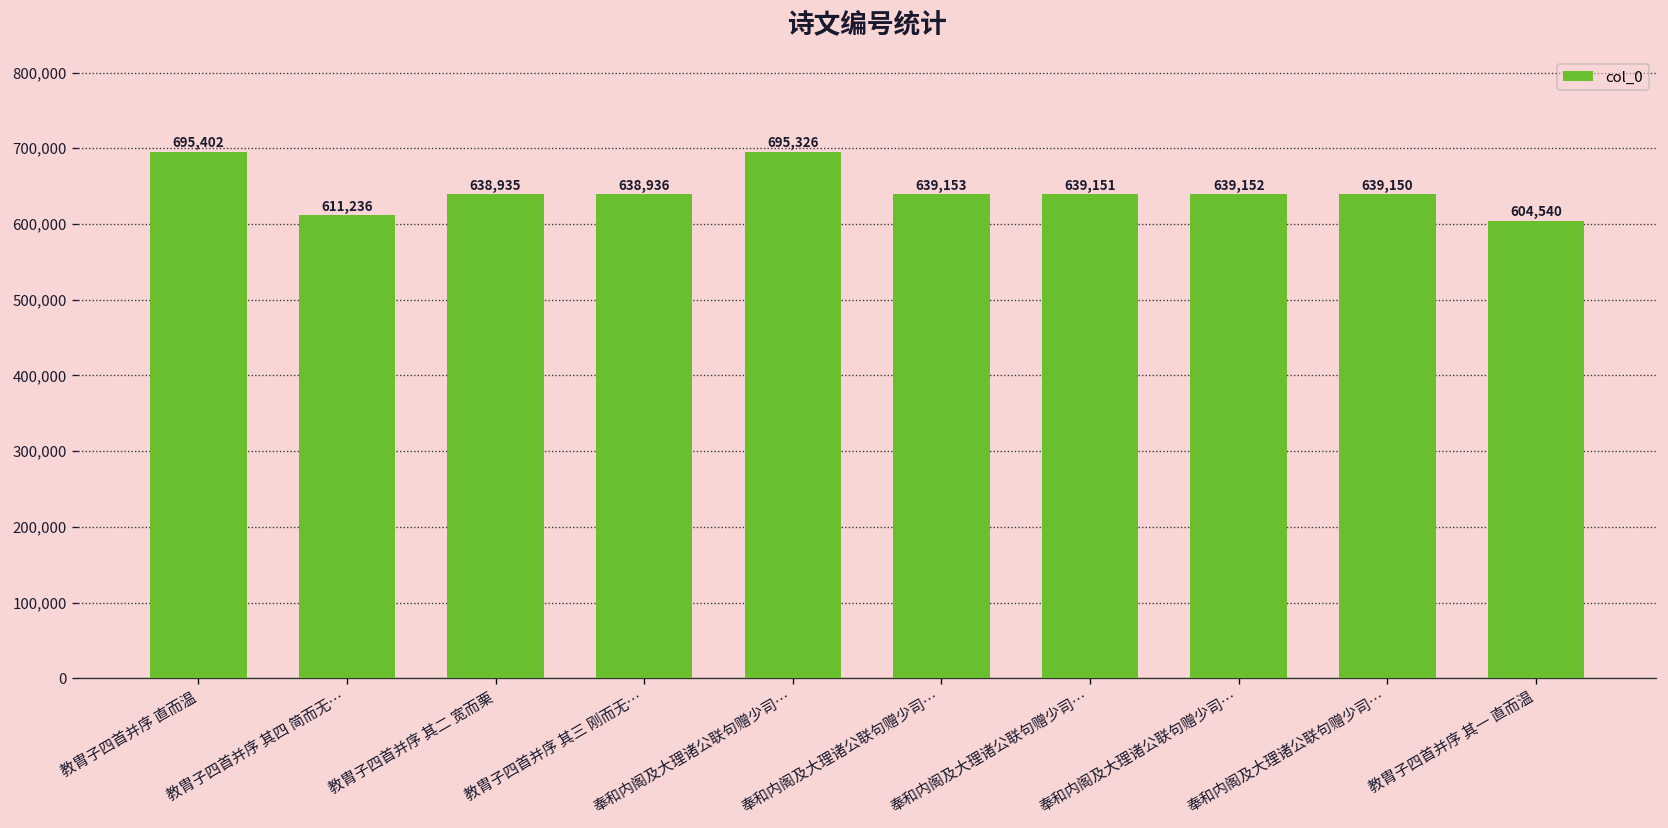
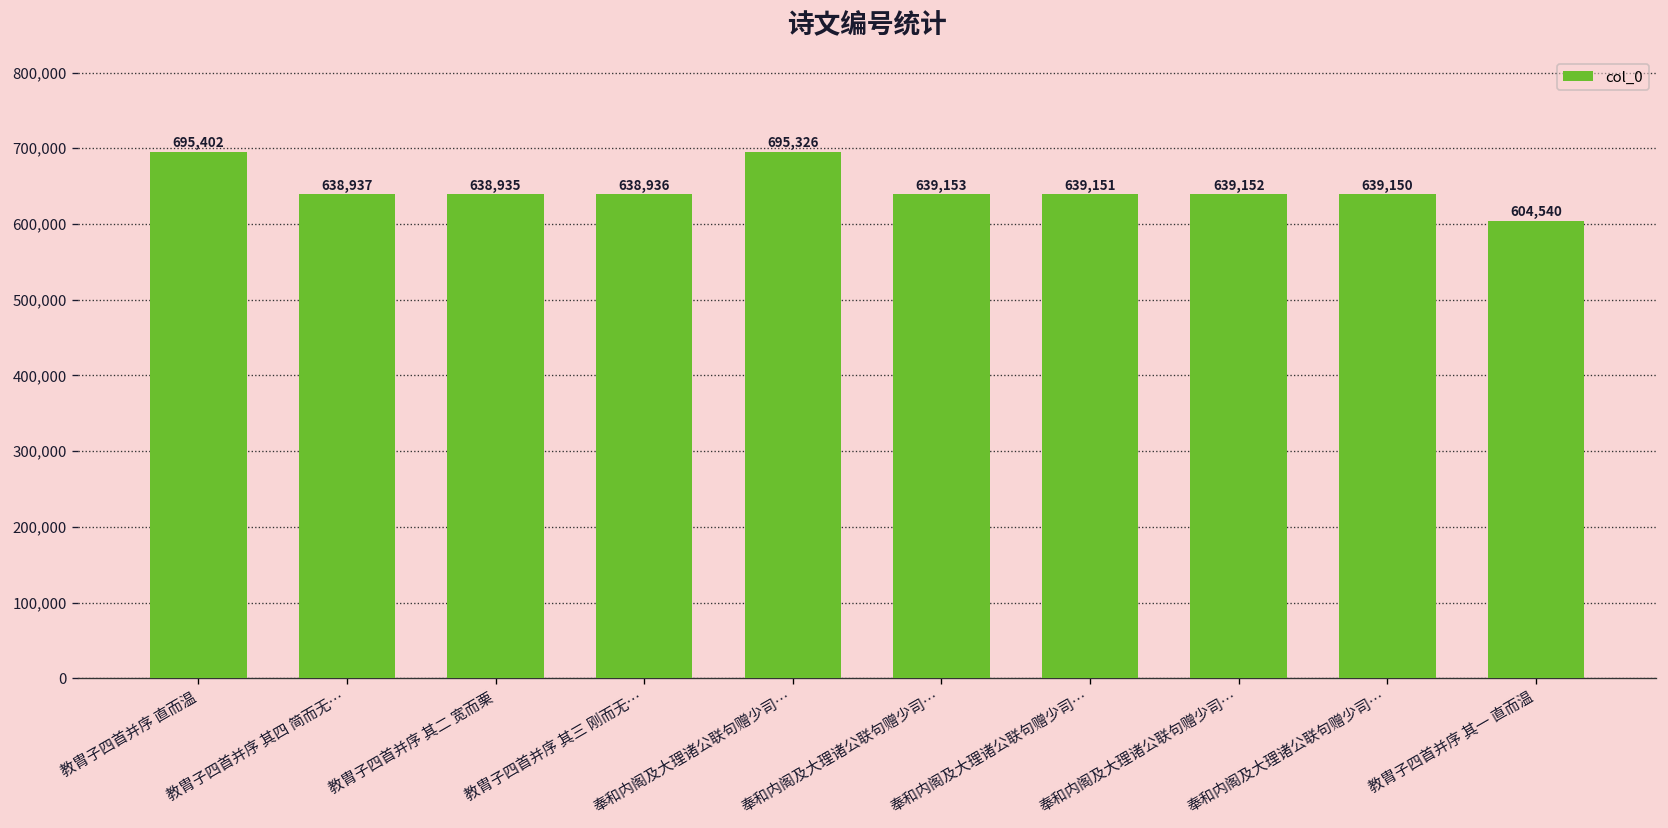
  {
    "教胄子四首并序 直而温": "695,402",
-   "教胄子四首并序 其四 简而无…": "611,236",
+   "教胄子四首并序 其四 简而无…": "638,937",
    "教胄子四首并序 其二 宽而栗": "638,935",
    "教胄子四首并序 其三 刚而无…": "638,936",
    "教胄子四首并序 其一 直而温": "604,540"
  }
